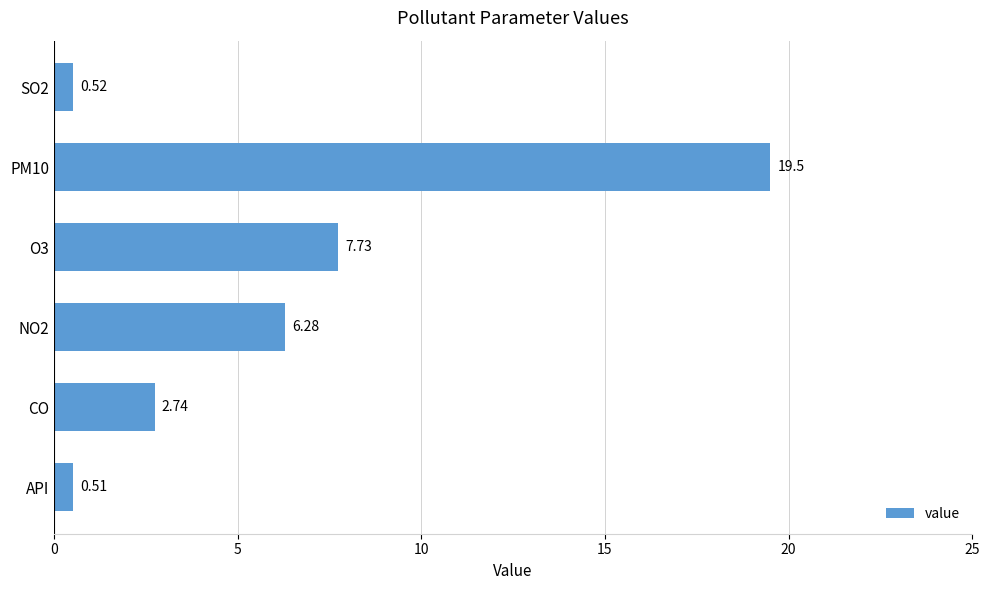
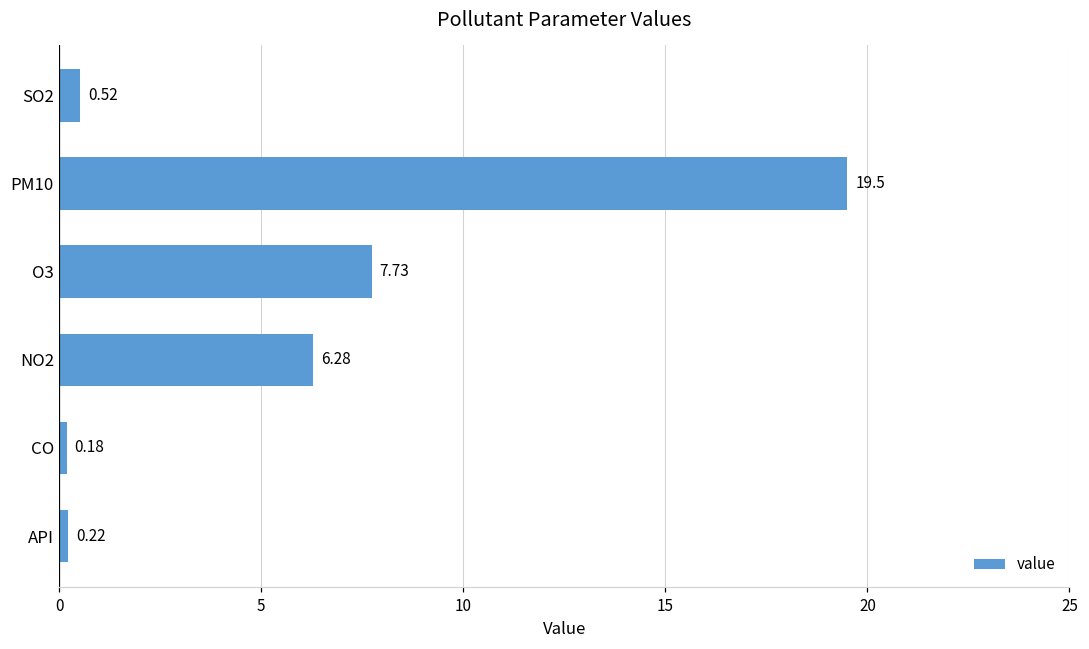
  {
    "SO2": 0.52,
    "PM10": 19.5,
    "O3": 7.73,
    "NO2": 6.28,
-   "CO": 2.74,
-   "API": 0.51
+   "CO": 0.18,
+   "API": 0.22
  }
